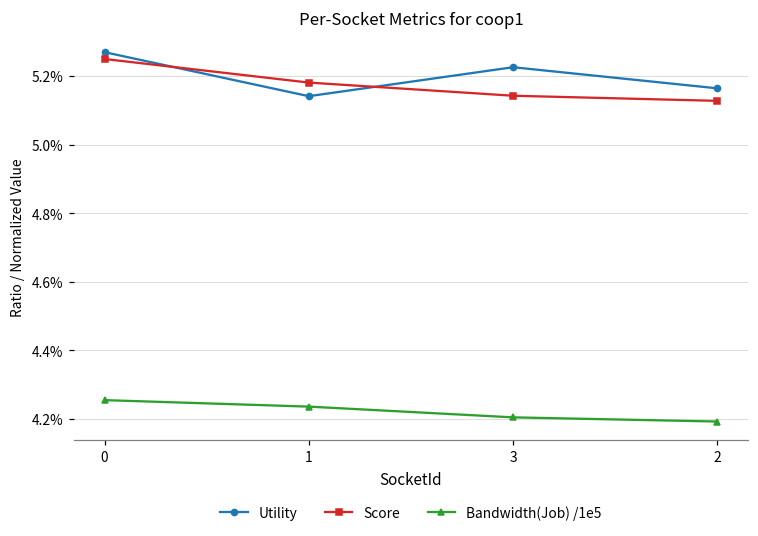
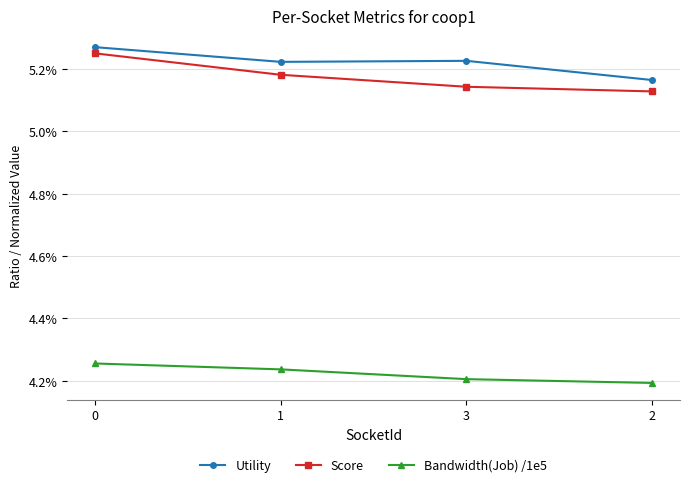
  {
    "Utility": {
      "0": "5.27%",
-     "1": "5.14%",
+     "1": "5.22%",
      "3": "5.23%",
      "2": "5.16%"
    },
    "Score": {
      "0": "5.25%",
      "1": "5.18%",
      "3": "5.14%",
      "2": "5.13%"
    },
    "Bandwidth(Job) /1e5": {
      "0": "4.25%",
      "1": "4.24%",
      "3": "4.20%",
      "2": "4.19%"
    }
  }
